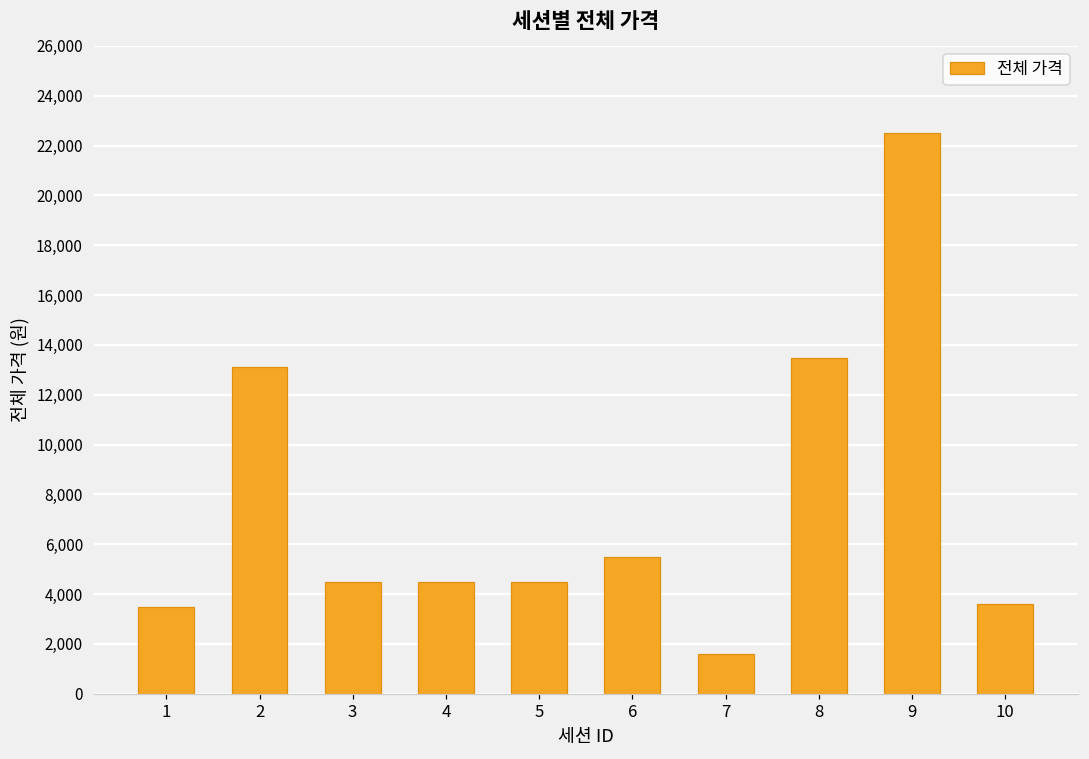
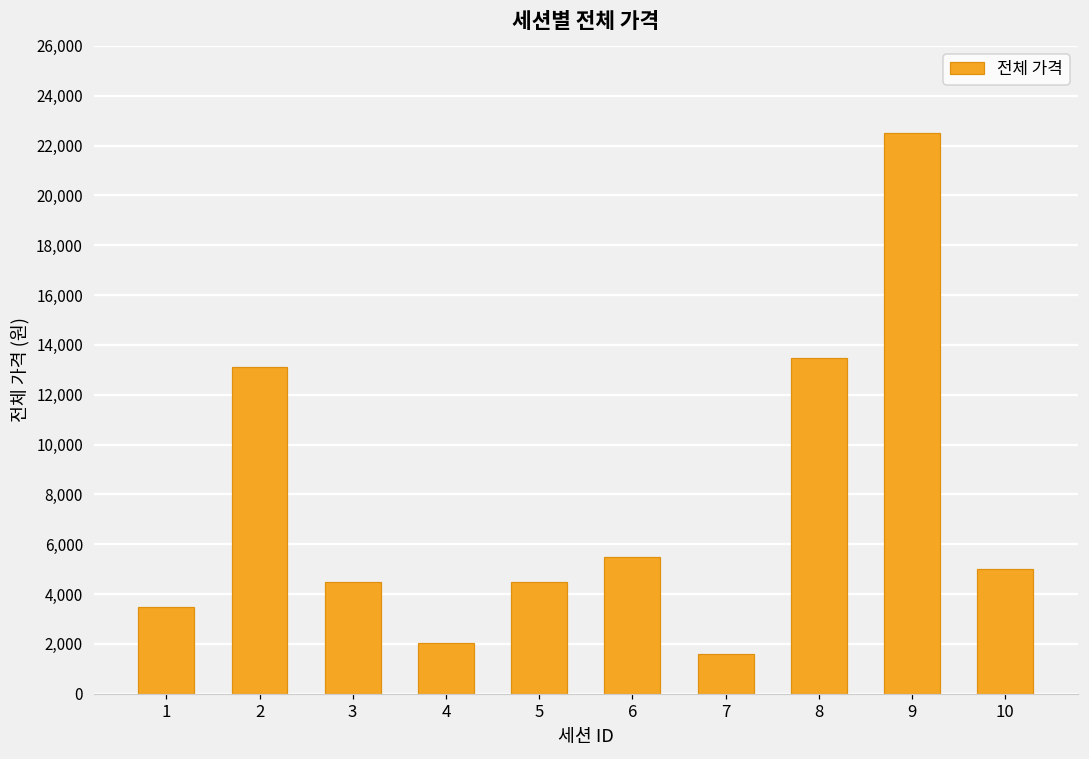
  {
    "1": "3,500",
    "2": "13,100",
    "3": "4,500",
-   "4": "4,500",
+   "4": "2,100",
    "5": "4,500",
    "6": "5,500",
    "7": "1,600",
    "8": "13,500",
    "9": "22,500",
-   "10": "3,600"
+   "10": "5,000"
  }
